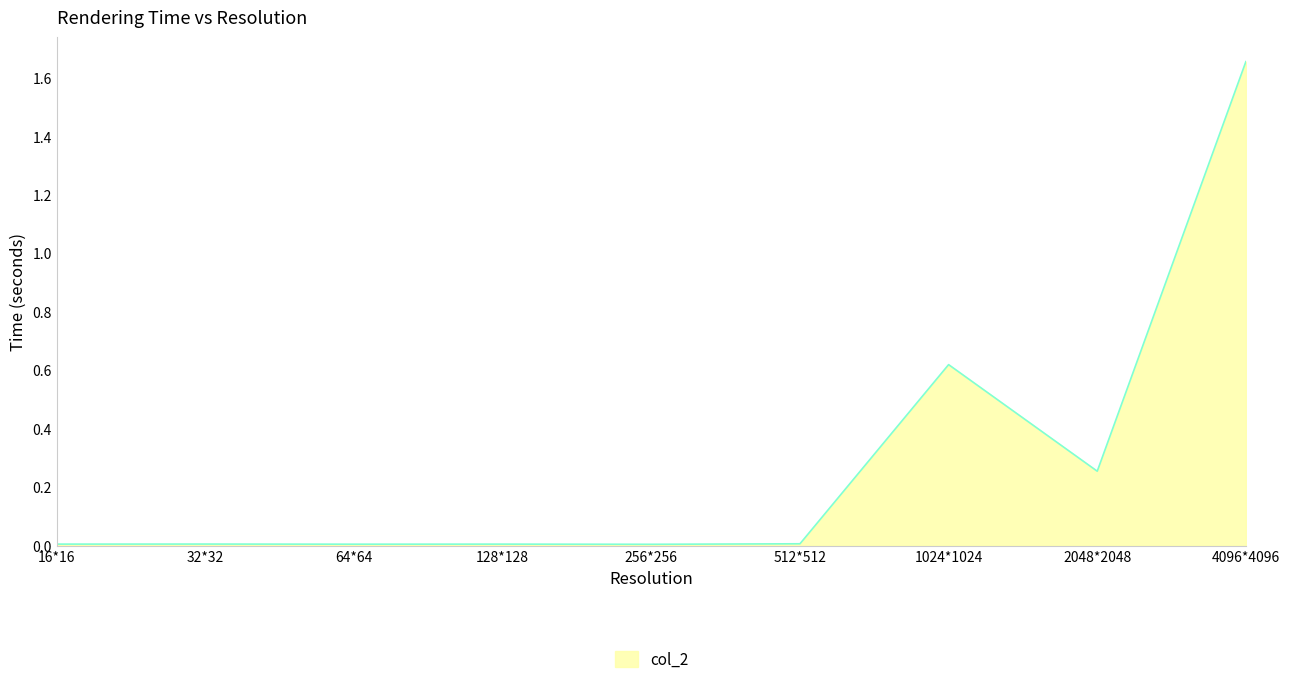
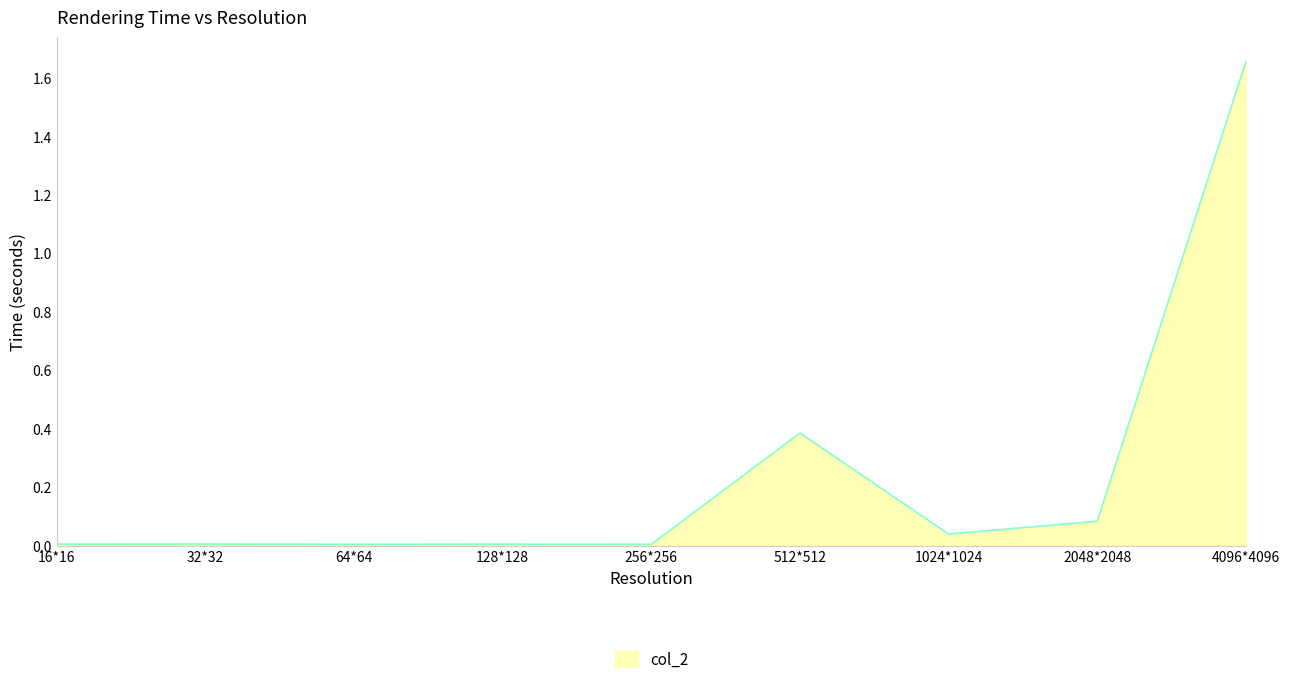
  {
    "16*16": 0.01,
    "32*32": 0.01,
    "64*64": 0.01,
    "128*128": 0.01,
    "256*256": 0.00,
-   "512*512": 0.01,
-   "1024*1024": 0.62,
-   "2048*2048": 0.25,
+   "512*512": 0.39,
+   "1024*1024": 0.04,
+   "2048*2048": 0.08,
    "4096*4096": 1.66
  }
